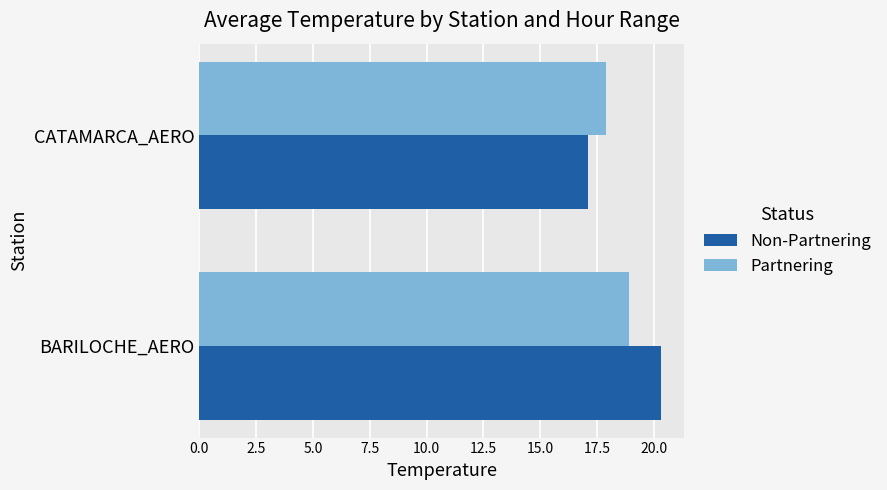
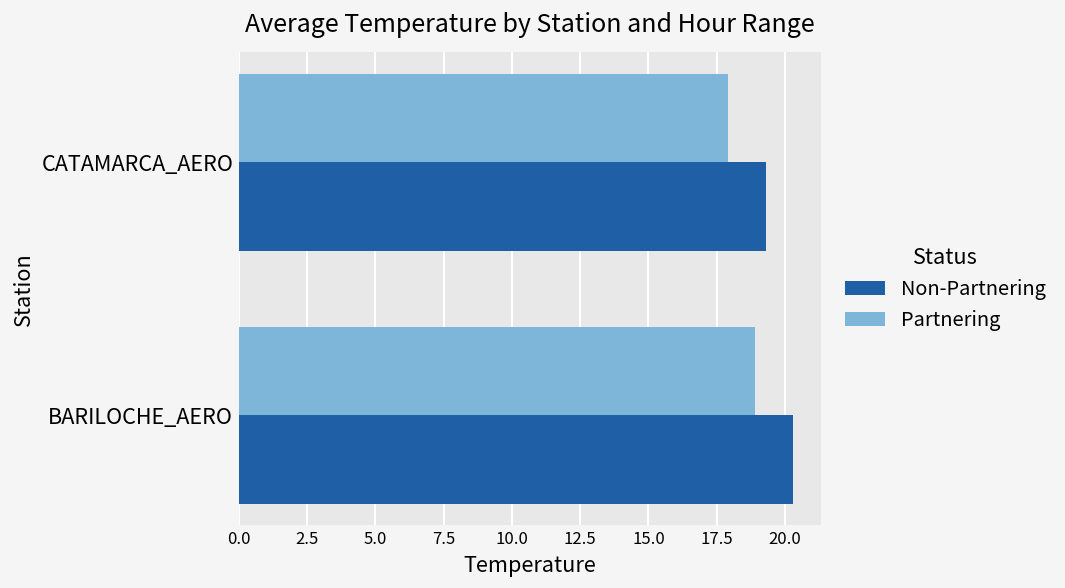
  {
    "Non-Partnering": {
-     "CATAMARCA_AERO": 17.1,
+     "CATAMARCA_AERO": 19.3,
      "BARILOCHE_AERO": 20.3
    },
    "Partnering": {
      "CATAMARCA_AERO": 17.9,
      "BARILOCHE_AERO": 18.9
    }
  }
